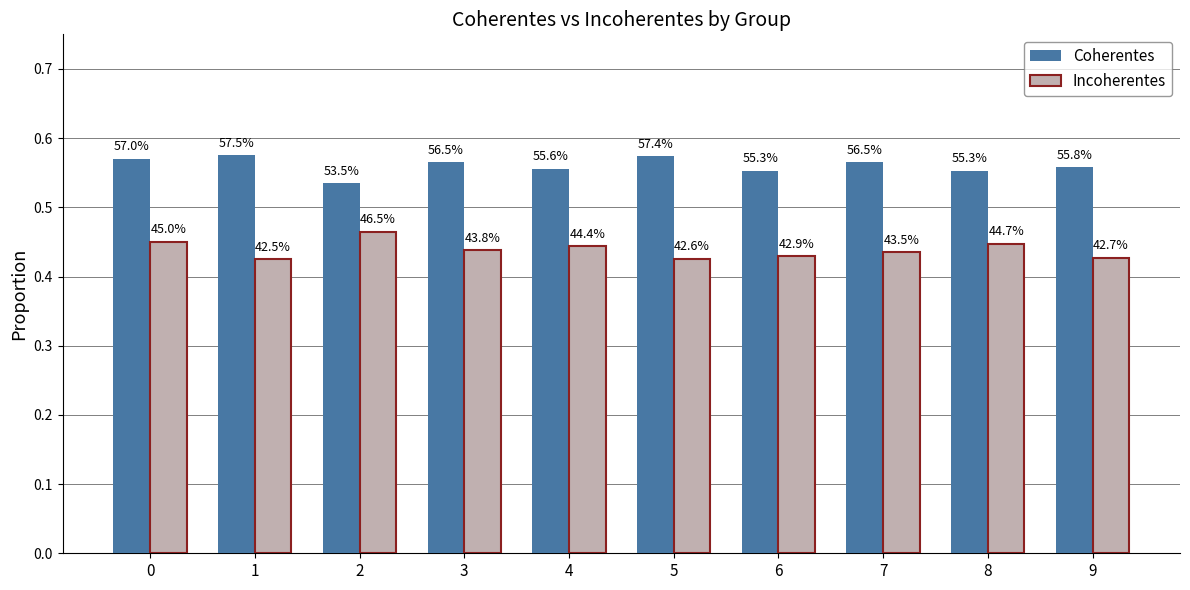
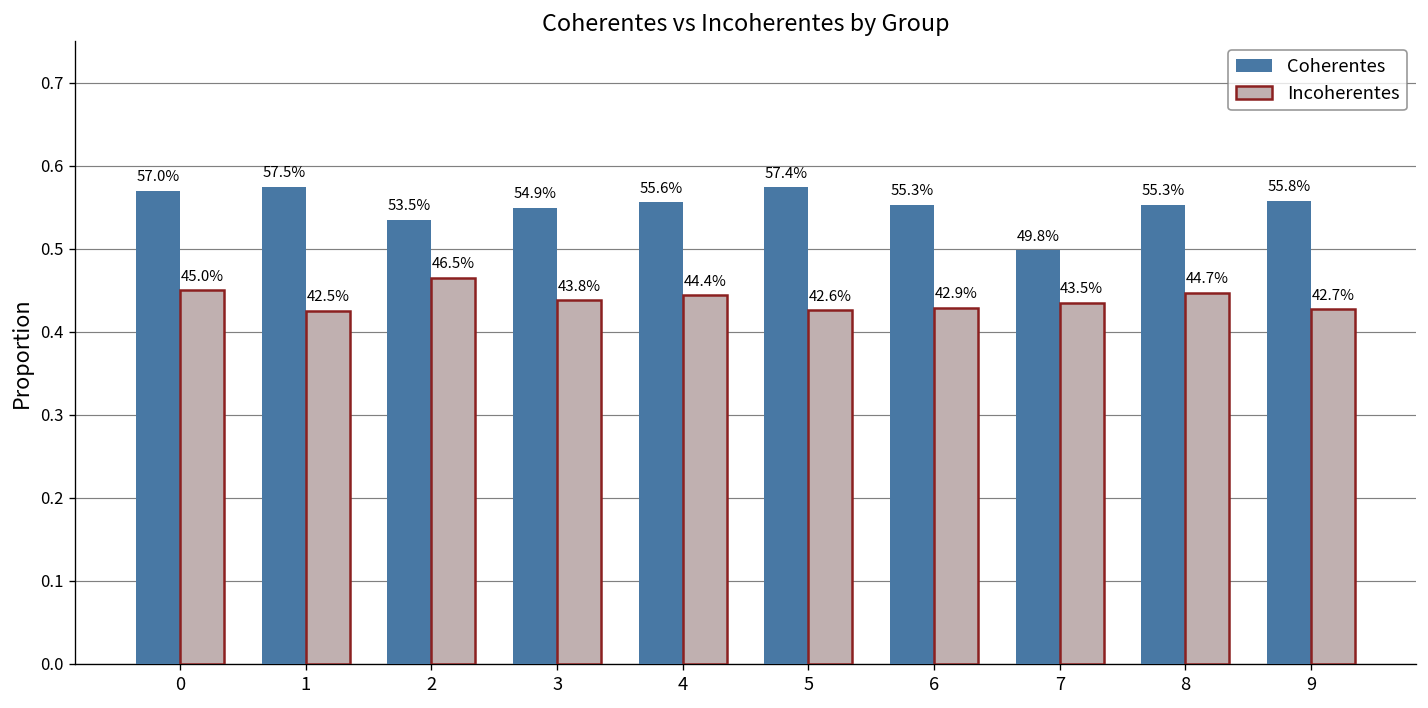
  {
    "Coherentes": {
      "0": "57.0%",
      "1": "57.5%",
      "2": "53.5%",
-     "3": "56.5%",
+     "3": "54.9%",
      "4": "55.6%",
      "5": "57.4%",
      "6": "55.3%",
-     "7": "56.5%",
+     "7": "49.8%",
      "8": "55.3%",
      "9": "55.8%"
    },
    "Incoherentes": {
      "0": "45.0%",
      "1": "42.5%",
      "2": "46.5%",
      "3": "43.8%",
      "4": "44.4%",
      "5": "42.6%",
      "6": "42.9%",
      "7": "43.5%",
      "8": "44.7%",
      "9": "42.7%"
    }
  }
